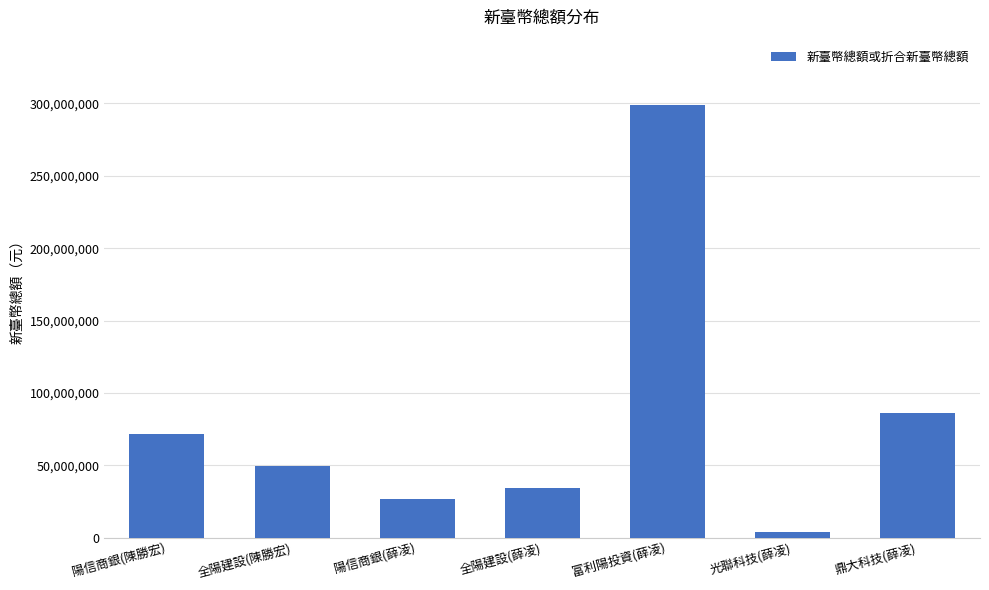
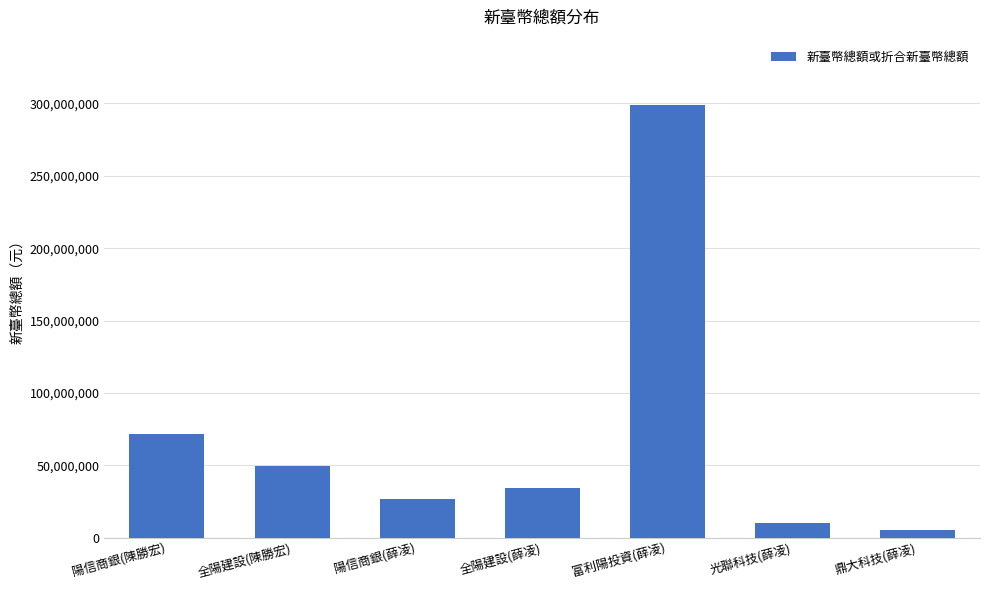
  {
    "陽信商銀(陳勝宏)": "72,000,000",
    "全陽建設(陳勝宏)": "50,000,000",
    "陽信商銀(薛凌)": "27,000,000",
    "全陽建設(薛凌)": "34,000,000",
    "富利陽投資(薛凌)": "299,000,000",
-   "光聯科技(薛凌)": "4,000,000",
-   "鼎大科技(薛凌)": "86,000,000"
+   "光聯科技(薛凌)": "10,000,000",
+   "鼎大科技(薛凌)": "5,000,000"
  }
